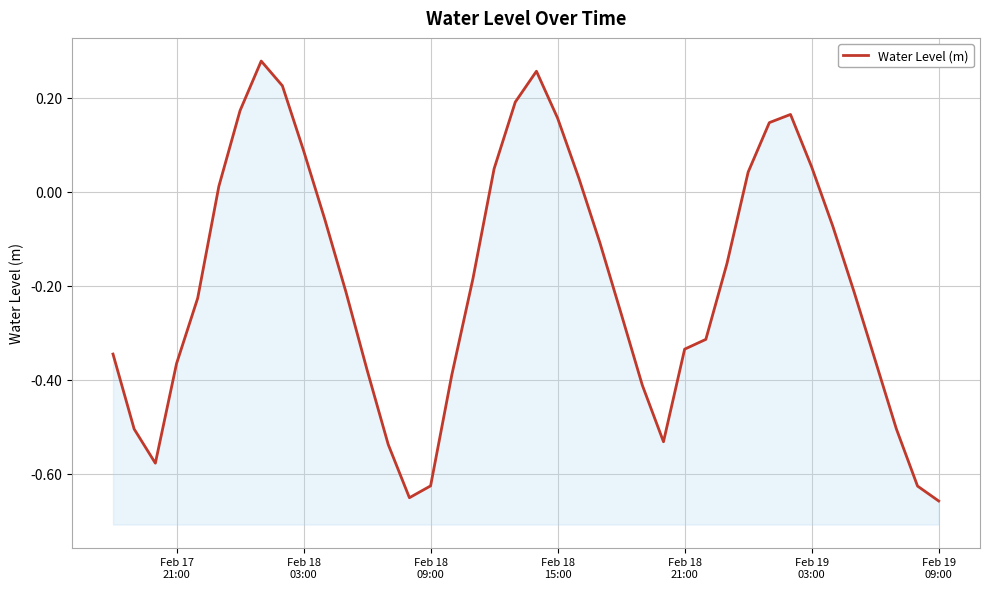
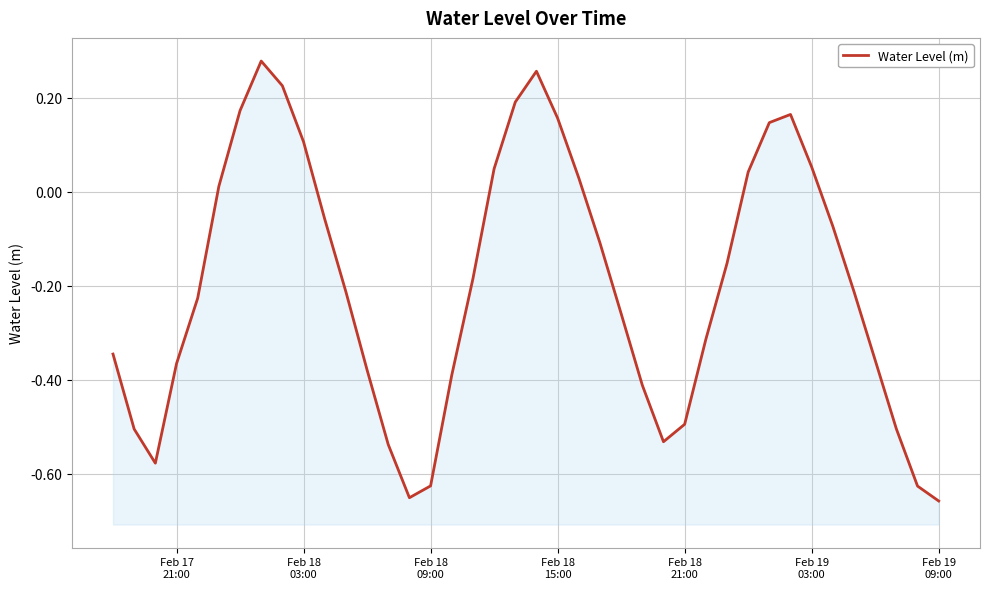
  {
    "Feb 17 21:00": -0.37,
-   "Feb 18 03:00": 0.09,
+   "Feb 18 03:00": 0.11,
    "Feb 18 09:00": -0.63,
    "Feb 18 15:00": 0.16,
-   "Feb 18 21:00": -0.33,
+   "Feb 18 21:00": -0.49,
    "Feb 19 03:00": 0.05,
    "Feb 19 09:00": -0.66
  }
